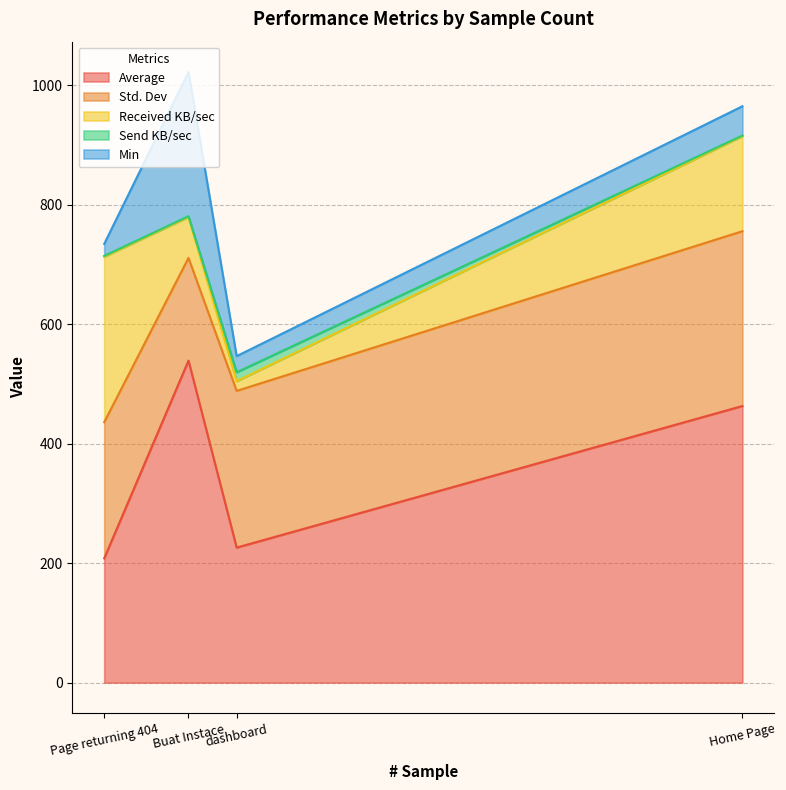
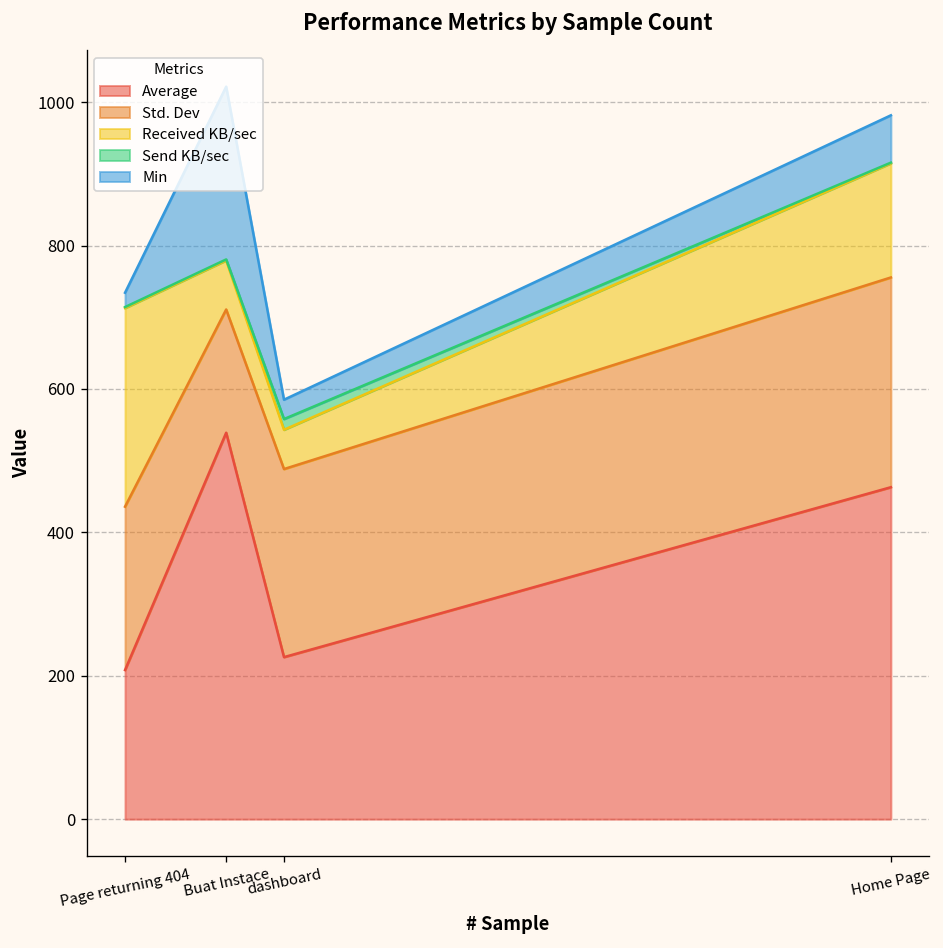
  {
    "Received KB/sec": {
-     "dashboard": 20
+     "dashboard": 50
    },
    "Send KB/sec": {
      "dashboard": 10
    },
    "Min": {
      "Page returning 404": 20,
      "dashboard": 30,
-     "Home Page": 50
+     "Home Page": 70
    }
  }
